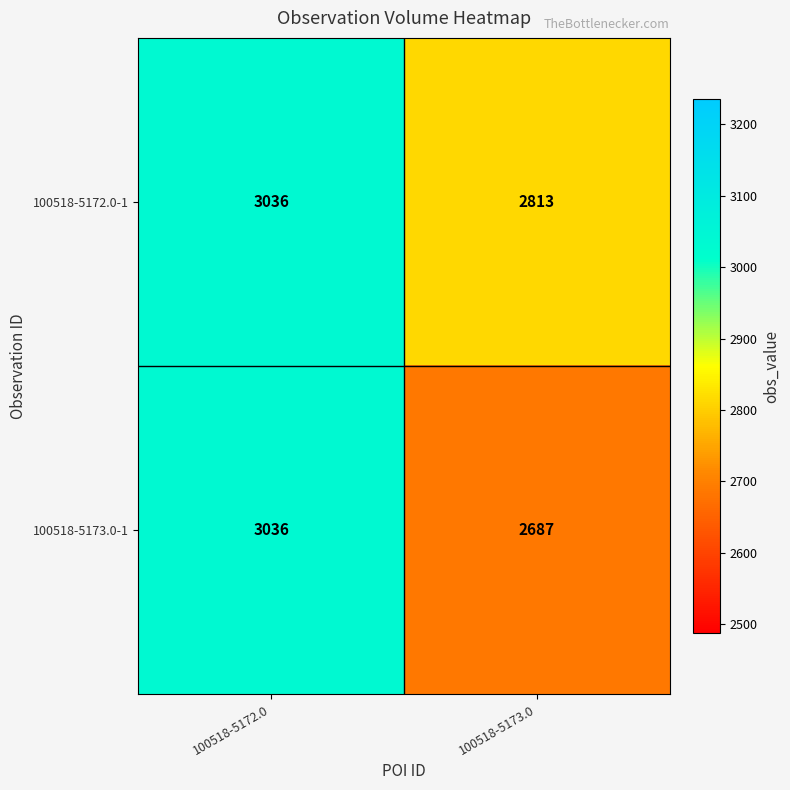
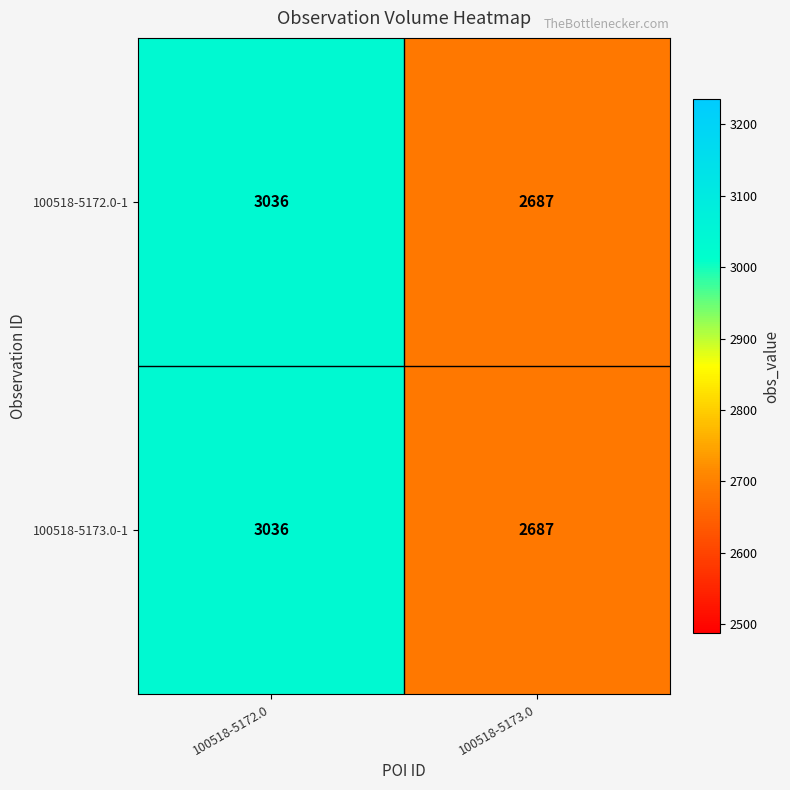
  {
    "100518-5172.0-1": {
      "100518-5172.0": 3036,
-     "100518-5173.0": 2813
+     "100518-5173.0": 2687
    },
    "100518-5173.0-1": {
      "100518-5172.0": 3036,
      "100518-5173.0": 2687
    }
  }
